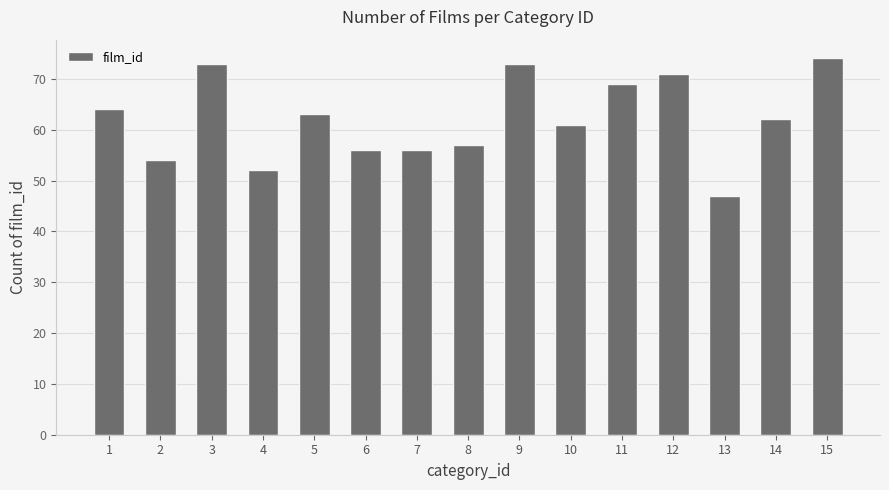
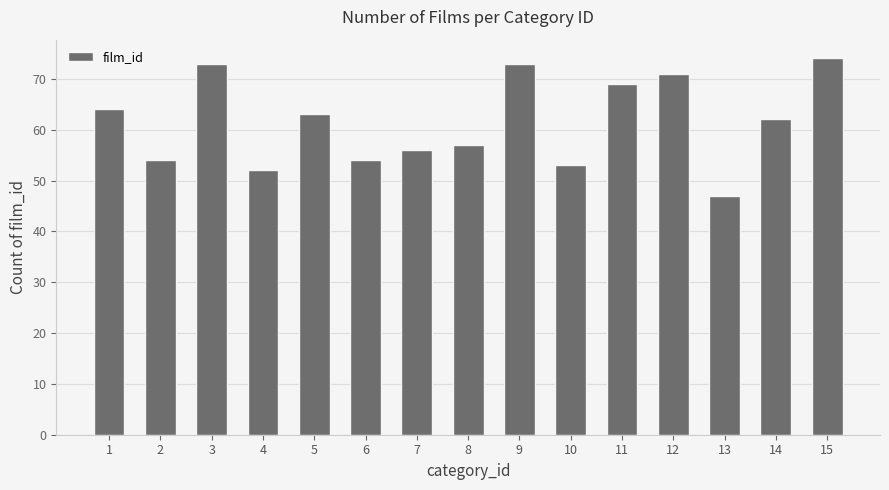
  {
    "1": 64,
    "2": 54,
    "3": 73,
    "4": 52,
    "5": 63,
-   "6": 56,
+   "6": 54,
    "7": 56,
    "8": 57,
    "9": 73,
-   "10": 61,
+   "10": 53,
    "11": 69,
    "12": 71,
    "13": 47,
    "14": 62,
    "15": 74
  }
